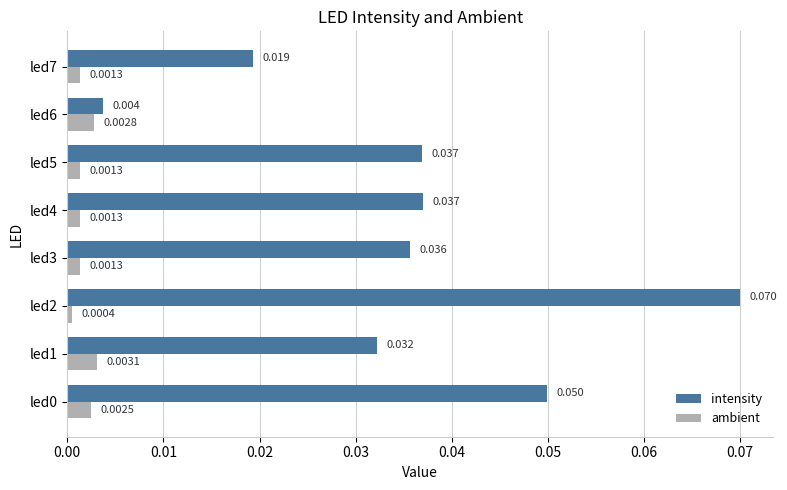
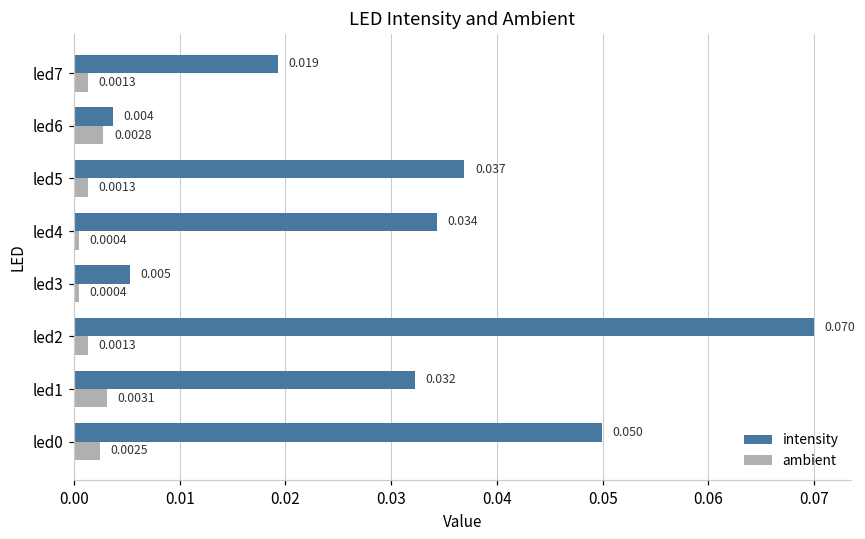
  {
    "intensity": {
      "led7": 0.019,
      "led6": 0.004,
      "led5": 0.037,
-     "led4": 0.037,
-     "led3": 0.036,
+     "led4": 0.034,
+     "led3": 0.005,
      "led2": 0.070,
      "led1": 0.032,
      "led0": 0.050
    },
    "ambient": {
      "led7": 0.0013,
      "led6": 0.0028,
      "led5": 0.0013,
-     "led4": 0.0013,
-     "led3": 0.0013,
-     "led2": 0.0004,
+     "led4": 0.0004,
+     "led3": 0.0004,
+     "led2": 0.0013,
      "led1": 0.0031,
      "led0": 0.0025
    }
  }
